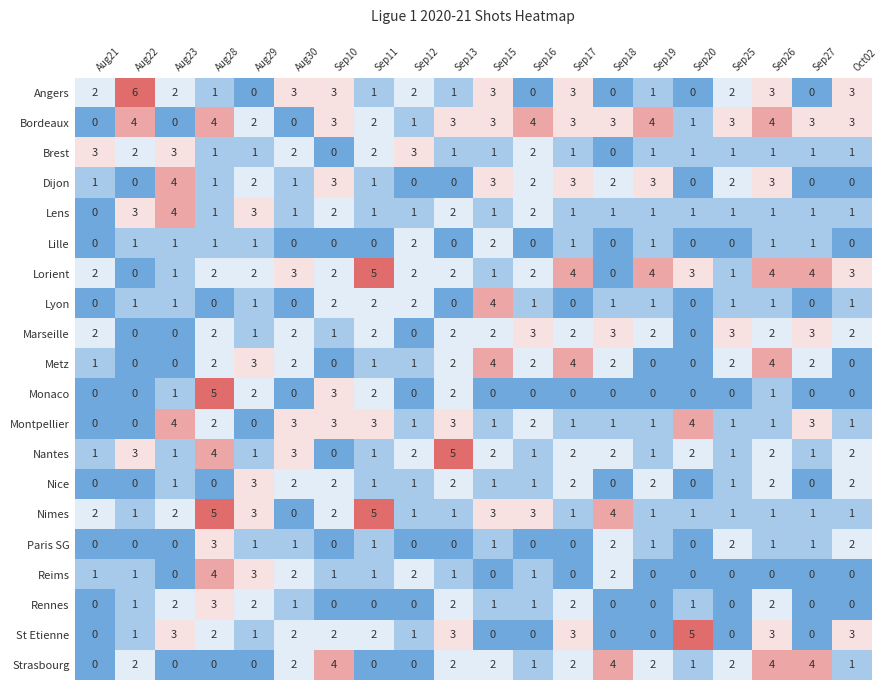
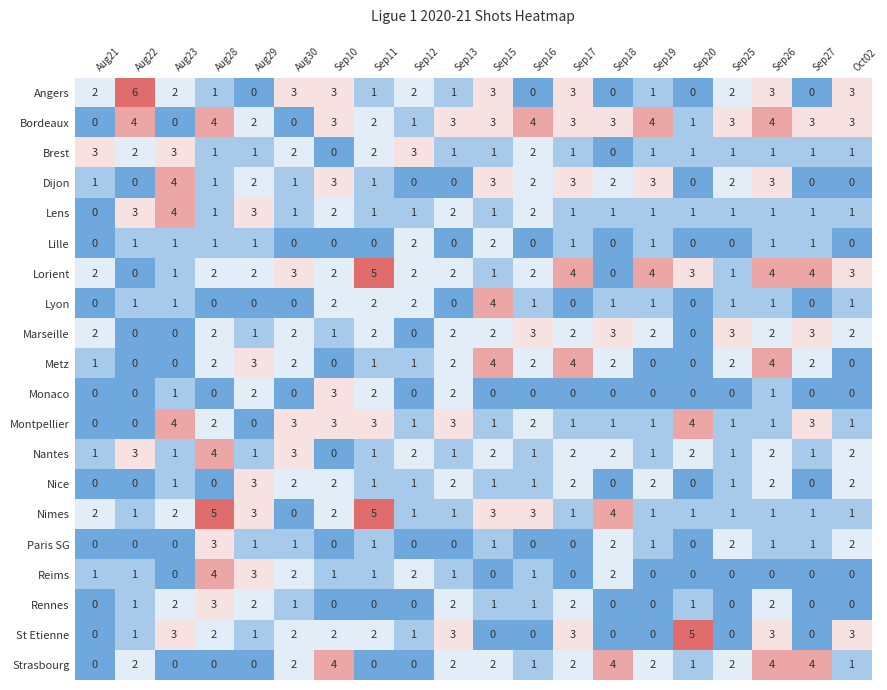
  {
    "Lyon": {
      "Aug21": 0,
      "Aug22": 1,
      "Aug23": 1,
      "Aug28": 0,
-     "Aug29": 1,
+     "Aug29": 0,
      "Aug30": 0,
      "Sep10": 2,
      "Sep11": 2,
      "Sep12": 2,
      "Sep13": 0,
      "Sep15": 4,
      "Sep16": 1,
      "Sep17": 0,
      "Sep18": 1,
      "Sep19": 1,
      "Sep20": 0,
      "Sep25": 1,
      "Sep26": 1,
      "Sep27": 0,
      "Oct02": 1
    },
    "Monaco": {
      "Aug21": 0,
      "Aug22": 0,
      "Aug23": 1,
-     "Aug28": 5,
+     "Aug28": 0,
      "Aug29": 2,
      "Aug30": 0,
      "Sep10": 3,
      "Sep11": 2,
      "Sep12": 0,
      "Sep13": 2,
      "Sep15": 0,
      "Sep16": 0,
      "Sep17": 0,
      "Sep18": 0,
      "Sep19": 0,
      "Sep20": 0,
      "Sep25": 0,
      "Sep26": 1,
      "Sep27": 0,
      "Oct02": 0
    },
    "Nantes": {
      "Aug21": 1,
      "Aug22": 3,
      "Aug23": 1,
      "Aug28": 4,
      "Aug29": 1,
      "Aug30": 3,
      "Sep10": 0,
      "Sep11": 1,
      "Sep12": 2,
-     "Sep13": 5,
+     "Sep13": 1,
      "Sep15": 2,
      "Sep16": 1,
      "Sep17": 2,
      "Sep18": 2,
      "Sep19": 1,
      "Sep20": 2,
      "Sep25": 1,
      "Sep26": 2,
      "Sep27": 1,
      "Oct02": 2
    }
  }
